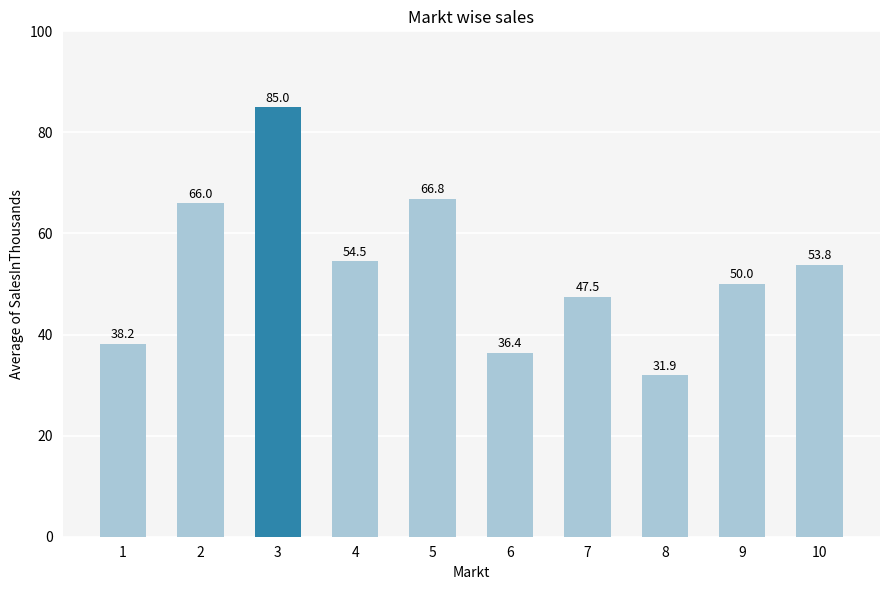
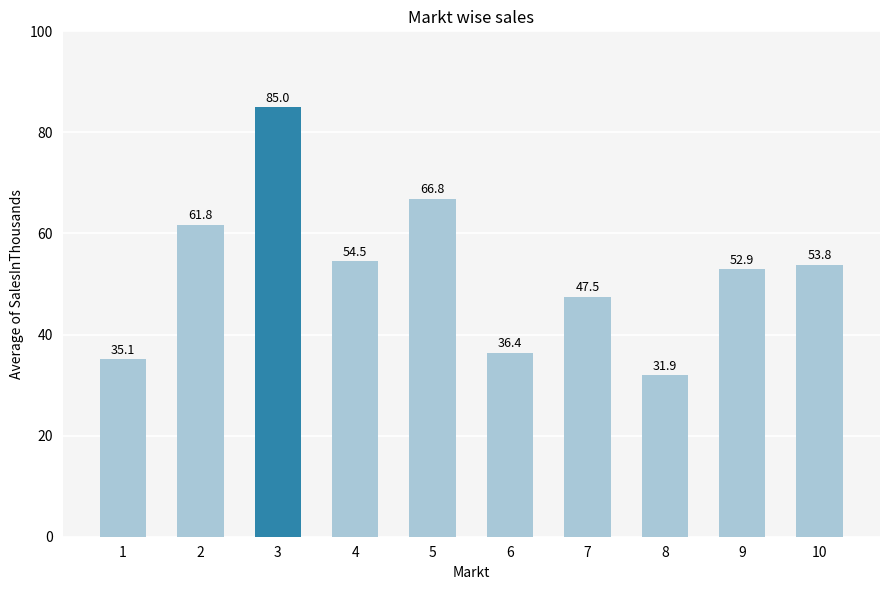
  {
-   "1": 38.2,
-   "2": 66.0,
+   "1": 35.1,
+   "2": 61.8,
    "3": 85.0,
    "4": 54.5,
    "5": 66.8,
    "6": 36.4,
    "7": 47.5,
    "8": 31.9,
-   "9": 50.0,
+   "9": 52.9,
    "10": 53.8
  }
